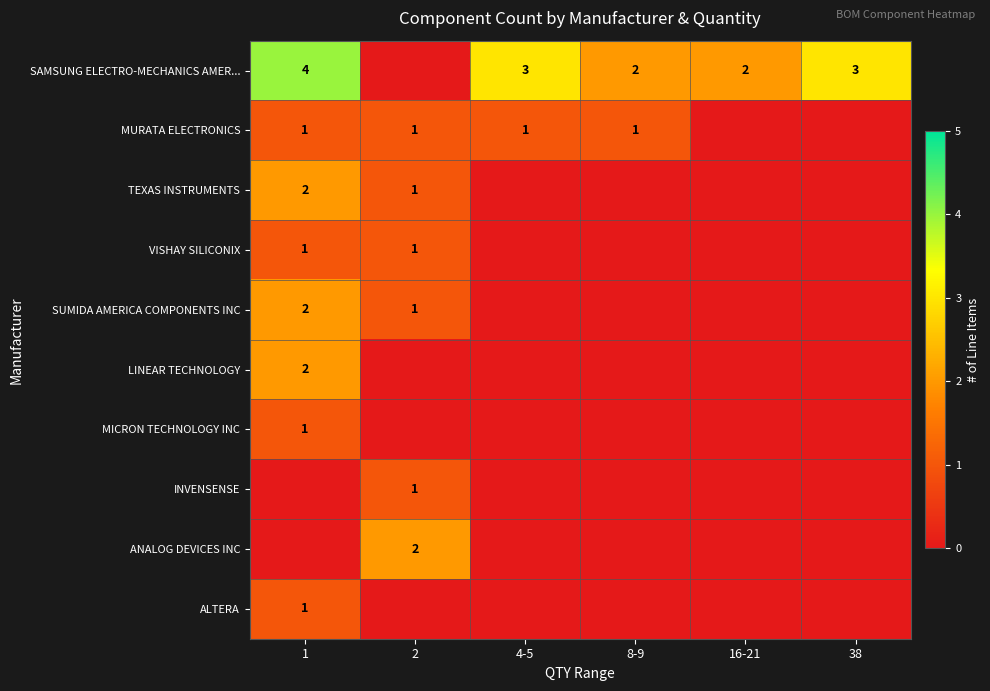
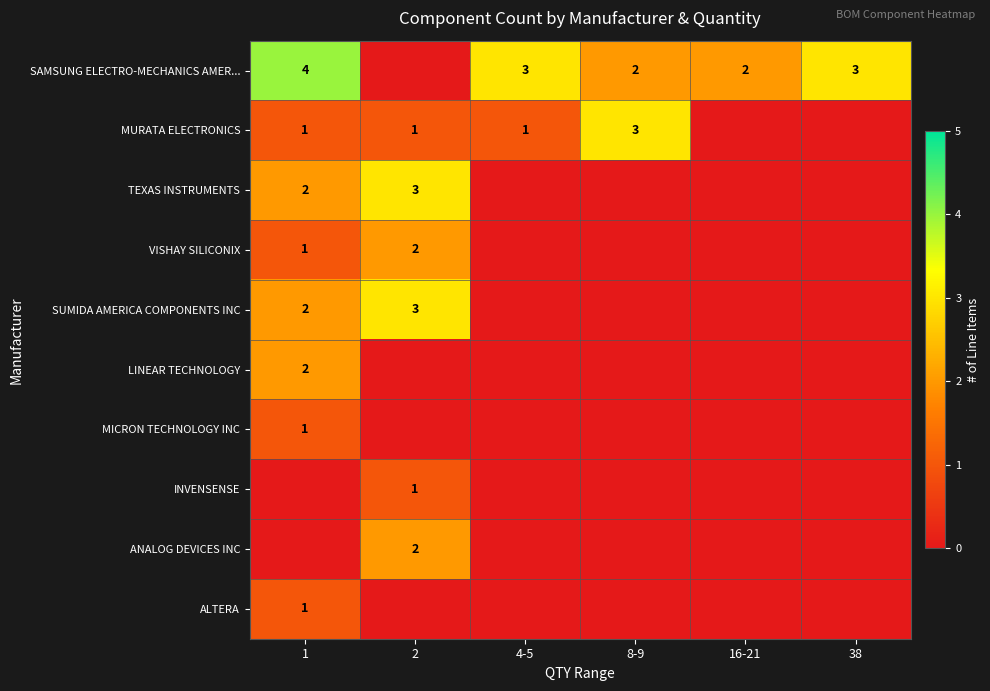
  {
    "SAMSUNG ELECTRO-MECHANICS AMER...": {
      "1": 4,
      "4-5": 3,
      "8-9": 2,
      "16-21": 2,
      "38": 3
    },
    "MURATA ELECTRONICS": {
      "1": 1,
      "2": 1,
      "4-5": 1,
-     "8-9": 1
+     "8-9": 3
    },
    "TEXAS INSTRUMENTS": {
      "1": 2,
-     "2": 1
+     "2": 3
    },
    "VISHAY SILICONIX": {
      "1": 1,
-     "2": 1
+     "2": 2
    },
    "SUMIDA AMERICA COMPONENTS INC": {
      "1": 2,
-     "2": 1
+     "2": 3
    },
    "LINEAR TECHNOLOGY": {
      "1": 2
    },
    "MICRON TECHNOLOGY INC": {
      "1": 1
    },
    "INVENSENSE": {
      "2": 1
    },
    "ANALOG DEVICES INC": {
      "2": 2
    },
    "ALTERA": {
      "1": 1
    }
  }
